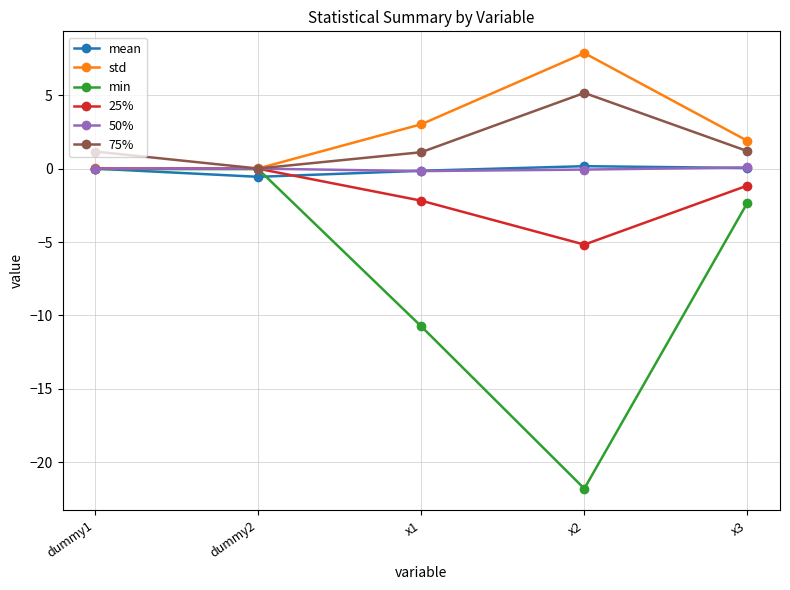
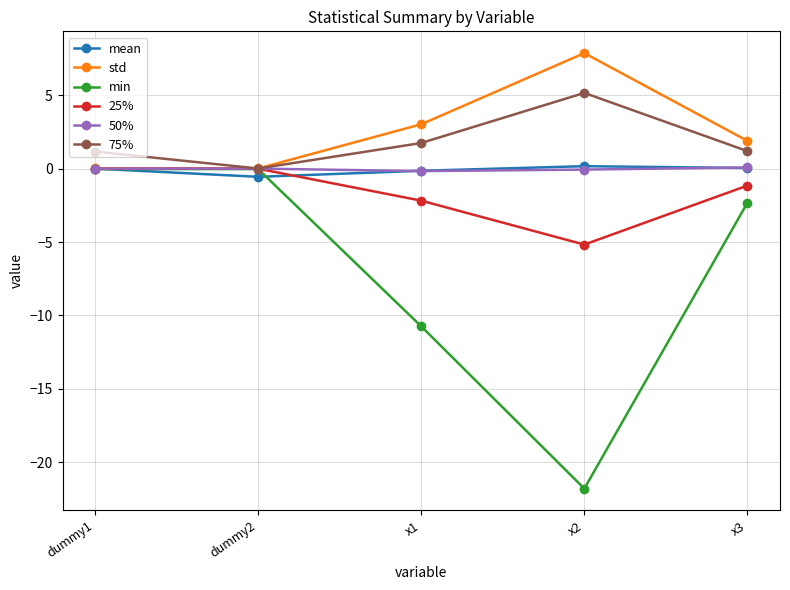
  {
    "mean": {
      "dummy2": -0.6,
      "x2": 0.2
    },
    "std": {
      "x1": 3.0,
      "x2": 7.9,
      "x3": 1.9
    },
    "min": {
      "x1": -10.7,
      "x2": -21.8,
      "x3": -2.3
    },
    "25%": {
      "x1": -2.2,
      "x2": -5.2,
      "x3": -1.2
    },
    "50%": {
      "x2": -0.1
    },
    "75%": {
-     "x1": 1.1,
+     "x1": 1.7,
      "x2": 5.2,
      "x3": 1.2
    }
  }
